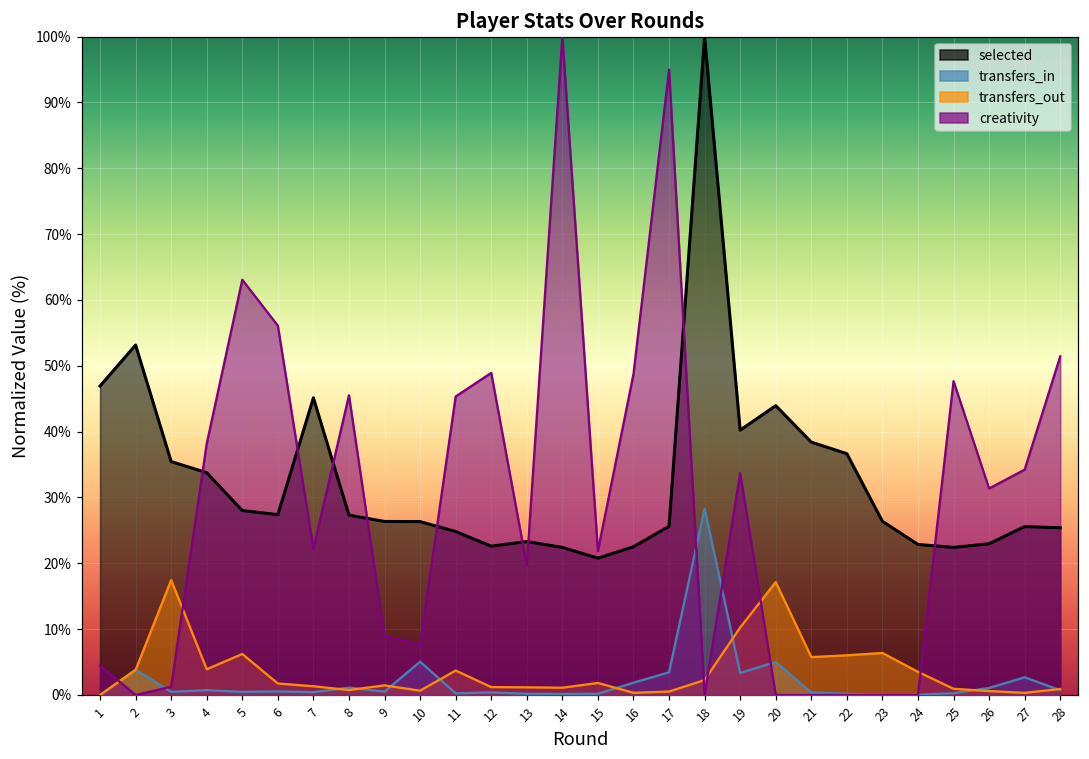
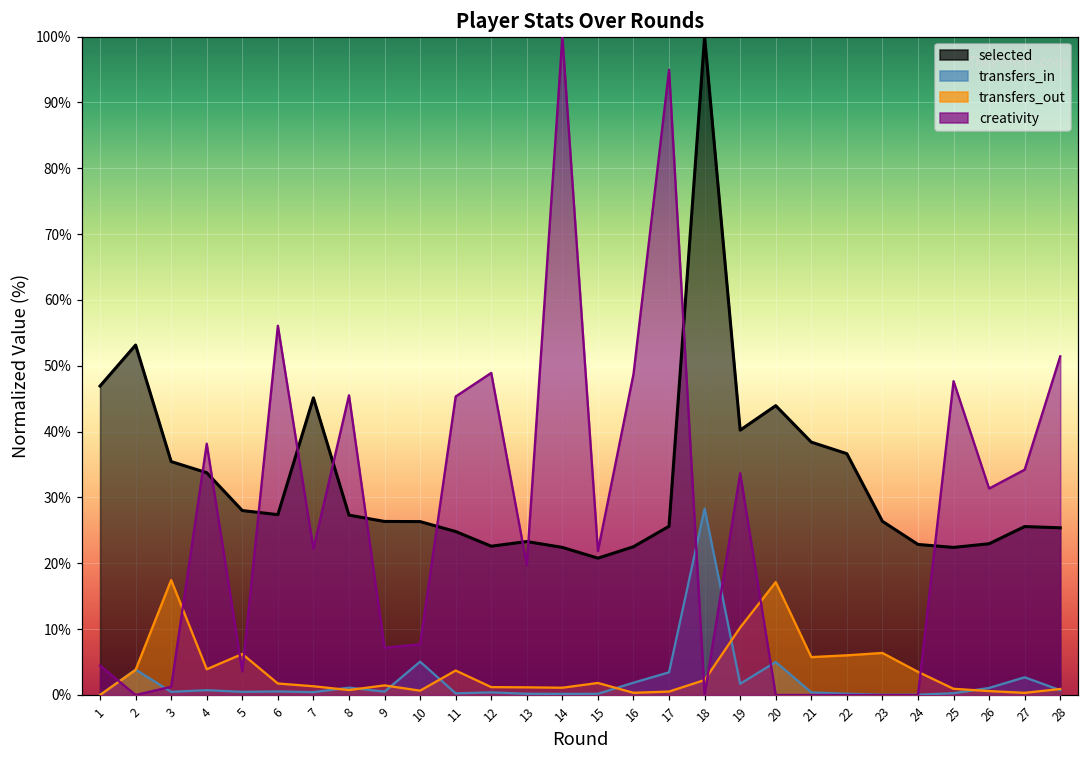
  {
    "selected": {
      "1": "47%",
      "2": "53%",
      "3": "35%",
      "4": "34%",
      "5": "28%",
      "6": "27%",
      "7": "45%",
      "8": "27%",
      "9": "26%",
      "10": "26%",
      "11": "25%",
      "12": "23%",
      "13": "23%",
      "14": "22%",
      "15": "21%",
      "16": "23%",
      "17": "26%",
      "18": "100%",
      "19": "40%",
      "20": "44%",
      "21": "38%",
      "22": "37%",
      "23": "26%",
      "24": "23%",
      "25": "22%",
      "26": "23%",
      "27": "26%",
      "28": "25%"
    },
    "transfers_in": {
      "3": "0%",
      "4": "1%",
      "5": "0%",
      "6": "1%",
      "7": "0%",
      "9": "1%",
      "10": "5%",
      "11": "0%",
      "12": "0%",
      "13": "0%",
      "14": "0%",
      "15": "0%",
      "16": "2%",
      "17": "3%",
      "18": "28%",
-     "19": "3%",
+     "19": "2%",
      "20": "5%",
      "25": "0%",
      "26": "1%",
      "27": "3%"
    },
    "transfers_out": {
      "3": "17%",
      "4": "4%",
      "5": "6%",
      "6": "2%",
      "7": "1%",
      "9": "1%",
      "10": "1%",
      "11": "4%",
      "12": "1%",
      "13": "1%",
      "14": "1%",
      "15": "2%",
      "16": "0%",
      "17": "1%",
      "18": "2%",
      "19": "10%",
      "20": "17%",
      "21": "6%",
      "22": "6%",
      "23": "6%",
      "24": "4%",
      "25": "1%",
      "26": "1%",
      "27": "0%"
    },
    "creativity": {
      "1": "4%",
      "2": "0%",
      "3": "1%",
      "4": "38%",
-     "5": "63%",
+     "5": "4%",
      "6": "56%",
      "7": "22%",
      "8": "46%",
-     "9": "9%",
+     "9": "7%",
      "10": "8%",
      "11": "45%",
      "12": "49%",
      "13": "20%",
      "14": "100%",
      "15": "22%",
      "16": "49%",
      "17": "95%",
      "18": "0%",
      "19": "34%",
      "20": "0%",
      "25": "48%",
      "26": "31%",
      "27": "34%",
      "28": "51%"
    }
  }
